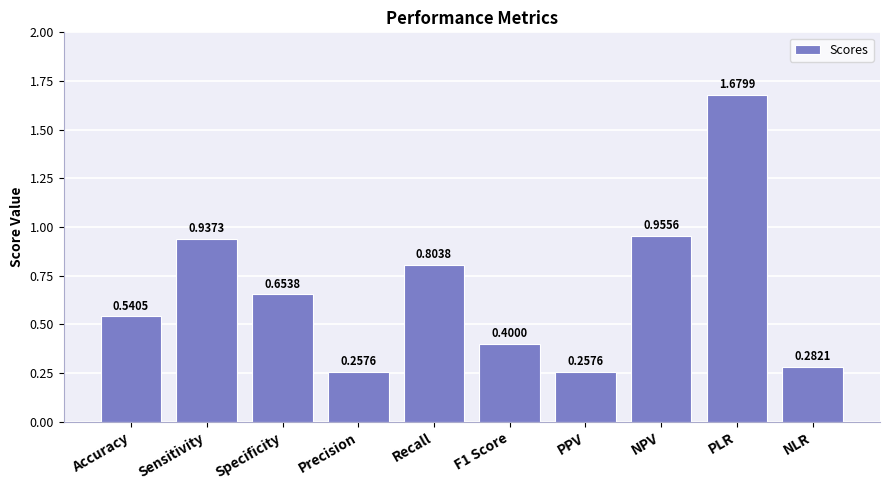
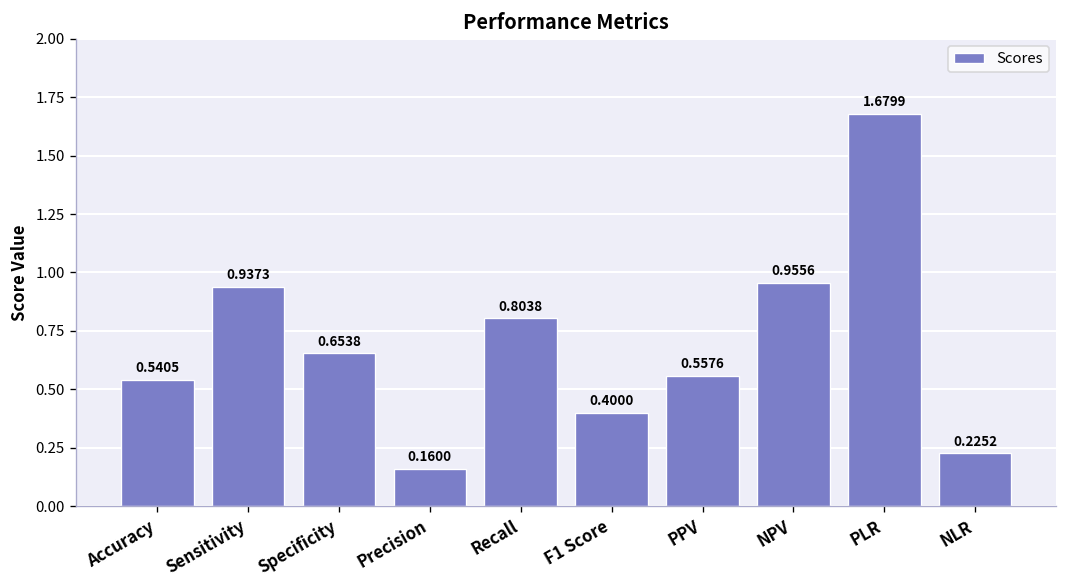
  {
    "Accuracy": 0.5405,
    "Sensitivity": 0.9373,
    "Specificity": 0.6538,
-   "Precision": 0.2576,
+   "Precision": 0.1600,
    "Recall": 0.8038,
    "F1 Score": 0.4000,
-   "PPV": 0.2576,
+   "PPV": 0.5576,
    "NPV": 0.9556,
    "PLR": 1.6799,
-   "NLR": 0.2821
+   "NLR": 0.2252
  }
